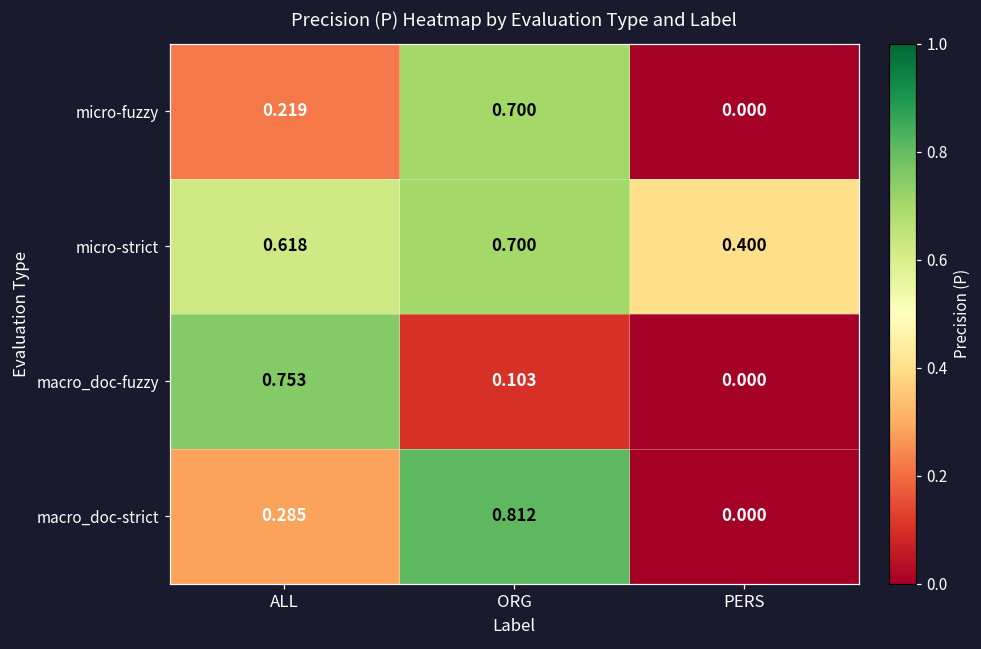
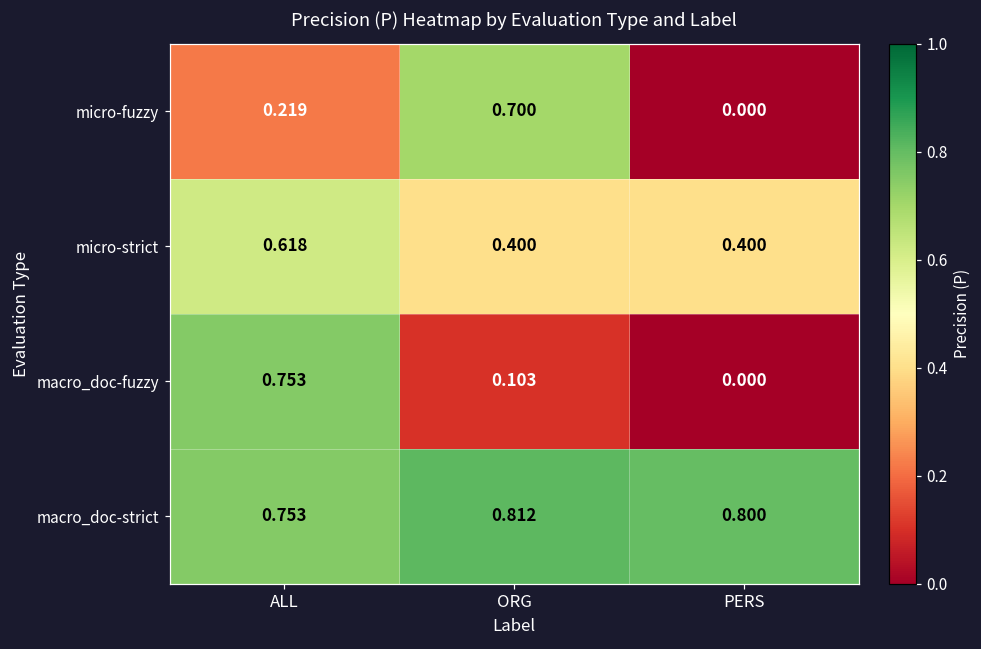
  {
    "micro-fuzzy": {
      "ALL": 0.219,
      "ORG": 0.700,
      "PERS": 0.000
    },
    "micro-strict": {
      "ALL": 0.618,
-     "ORG": 0.700,
+     "ORG": 0.400,
      "PERS": 0.400
    },
    "macro_doc-fuzzy": {
      "ALL": 0.753,
      "ORG": 0.103,
      "PERS": 0.000
    },
    "macro_doc-strict": {
-     "ALL": 0.285,
+     "ALL": 0.753,
      "ORG": 0.812,
-     "PERS": 0.000
+     "PERS": 0.800
    }
  }
